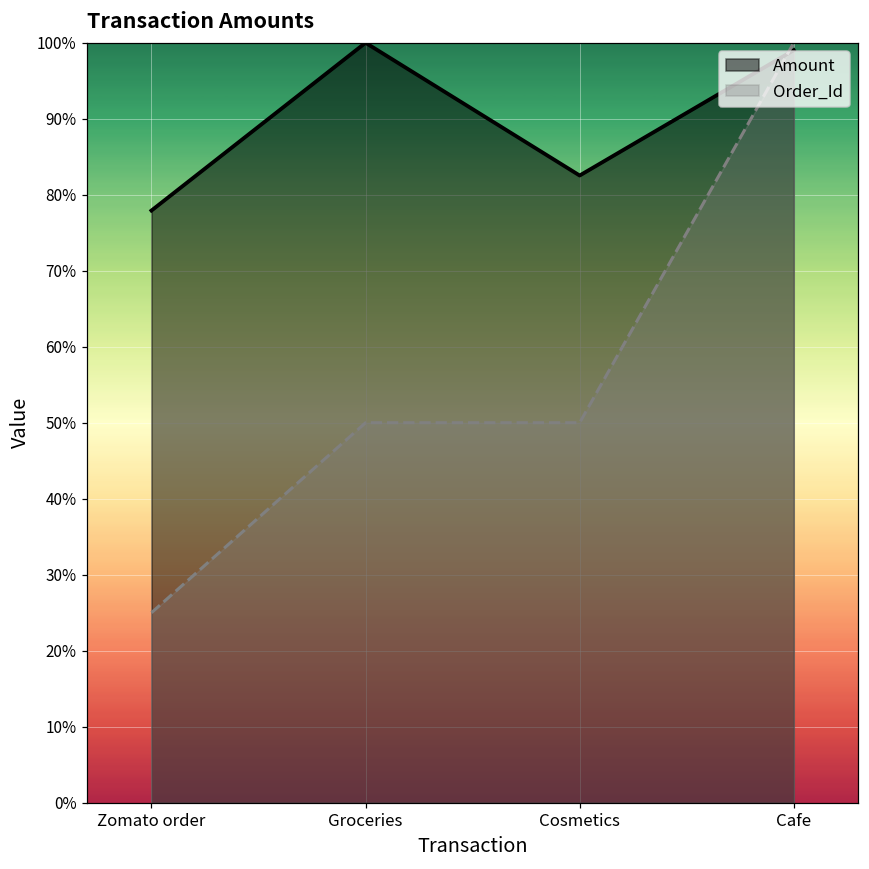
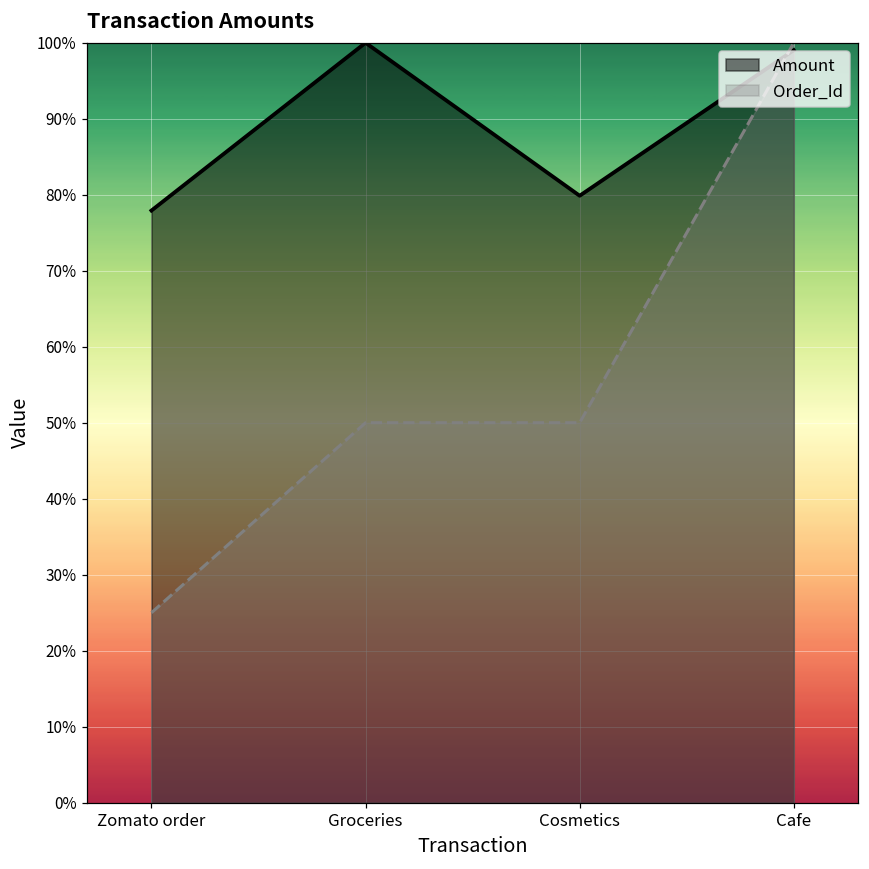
  {
    "Amount": {
      "Zomato order": "78%",
      "Groceries": "100%",
-     "Cosmetics": "83%",
+     "Cosmetics": "80%",
      "Cafe": "99%"
    },
    "Order_Id": {
      "Zomato order": "25%",
      "Groceries": "50%",
      "Cosmetics": "50%",
      "Cafe": "100%"
    }
  }
